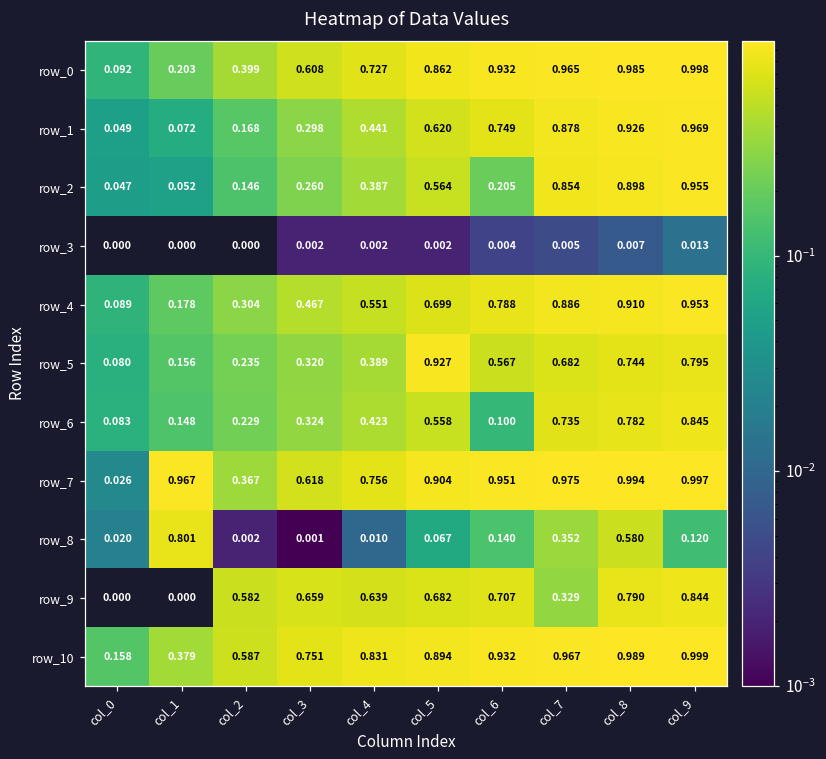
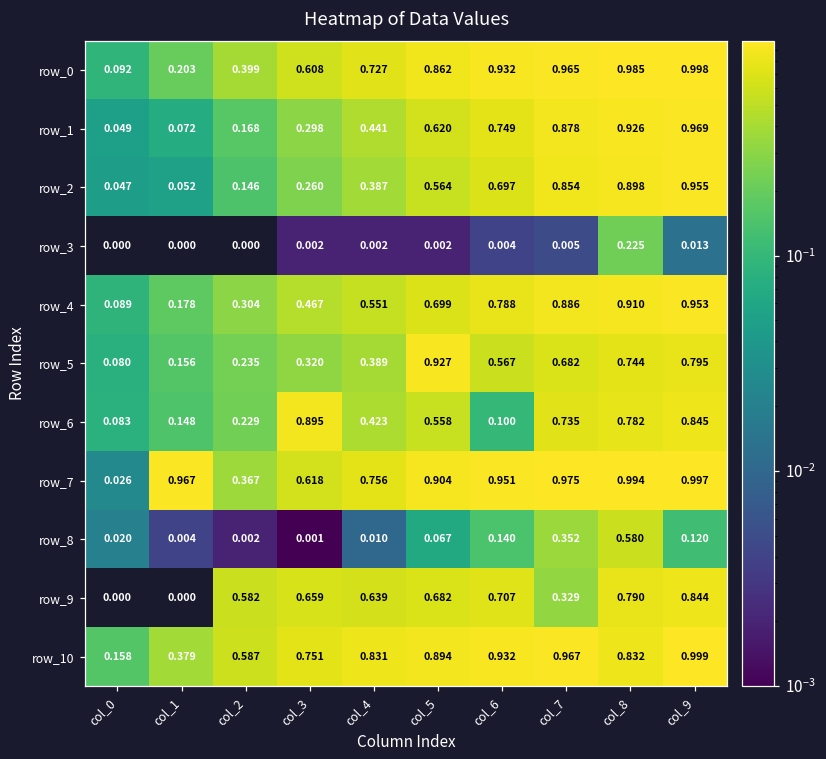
  {
    "row_0": {
      "col_0": 0.092,
      "col_1": 0.203,
      "col_2": 0.399,
      "col_3": 0.608,
      "col_4": 0.727,
      "col_5": 0.862,
      "col_6": 0.932,
      "col_7": 0.965,
      "col_8": 0.985,
      "col_9": 0.998
    },
    "row_1": {
      "col_0": 0.049,
      "col_1": 0.072,
      "col_2": 0.168,
      "col_3": 0.298,
      "col_4": 0.441,
      "col_5": 0.620,
      "col_6": 0.749,
      "col_7": 0.878,
      "col_8": 0.926,
      "col_9": 0.969
    },
    "row_2": {
      "col_0": 0.047,
      "col_1": 0.052,
      "col_2": 0.146,
      "col_3": 0.260,
      "col_4": 0.387,
      "col_5": 0.564,
-     "col_6": 0.205,
+     "col_6": 0.697,
      "col_7": 0.854,
      "col_8": 0.898,
      "col_9": 0.955
    },
    "row_3": {
      "col_0": 0.000,
      "col_1": 0.000,
      "col_2": 0.000,
      "col_3": 0.002,
      "col_4": 0.002,
      "col_5": 0.002,
      "col_6": 0.004,
      "col_7": 0.005,
-     "col_8": 0.007,
+     "col_8": 0.225,
      "col_9": 0.013
    },
    "row_4": {
      "col_0": 0.089,
      "col_1": 0.178,
      "col_2": 0.304,
      "col_3": 0.467,
      "col_4": 0.551,
      "col_5": 0.699,
      "col_6": 0.788,
      "col_7": 0.886,
      "col_8": 0.910,
      "col_9": 0.953
    },
    "row_5": {
      "col_0": 0.080,
      "col_1": 0.156,
      "col_2": 0.235,
      "col_3": 0.320,
      "col_4": 0.389,
      "col_5": 0.927,
      "col_6": 0.567,
      "col_7": 0.682,
      "col_8": 0.744,
      "col_9": 0.795
    },
    "row_6": {
      "col_0": 0.083,
      "col_1": 0.148,
      "col_2": 0.229,
-     "col_3": 0.324,
+     "col_3": 0.895,
      "col_4": 0.423,
      "col_5": 0.558,
      "col_6": 0.100,
      "col_7": 0.735,
      "col_8": 0.782,
      "col_9": 0.845
    },
    "row_7": {
      "col_0": 0.026,
      "col_1": 0.967,
      "col_2": 0.367,
      "col_3": 0.618,
      "col_4": 0.756,
      "col_5": 0.904,
      "col_6": 0.951,
      "col_7": 0.975,
      "col_8": 0.994,
      "col_9": 0.997
    },
    "row_8": {
      "col_0": 0.020,
-     "col_1": 0.801,
+     "col_1": 0.004,
      "col_2": 0.002,
      "col_3": 0.001,
      "col_4": 0.010,
      "col_5": 0.067,
      "col_6": 0.140,
      "col_7": 0.352,
      "col_8": 0.580,
      "col_9": 0.120
    },
    "row_9": {
      "col_0": 0.000,
      "col_1": 0.000,
      "col_2": 0.582,
      "col_3": 0.659,
      "col_4": 0.639,
      "col_5": 0.682,
      "col_6": 0.707,
      "col_7": 0.329,
      "col_8": 0.790,
      "col_9": 0.844
    },
    "row_10": {
      "col_0": 0.158,
      "col_1": 0.379,
      "col_2": 0.587,
      "col_3": 0.751,
      "col_4": 0.831,
      "col_5": 0.894,
      "col_6": 0.932,
      "col_7": 0.967,
-     "col_8": 0.989,
+     "col_8": 0.832,
      "col_9": 0.999
    }
  }
